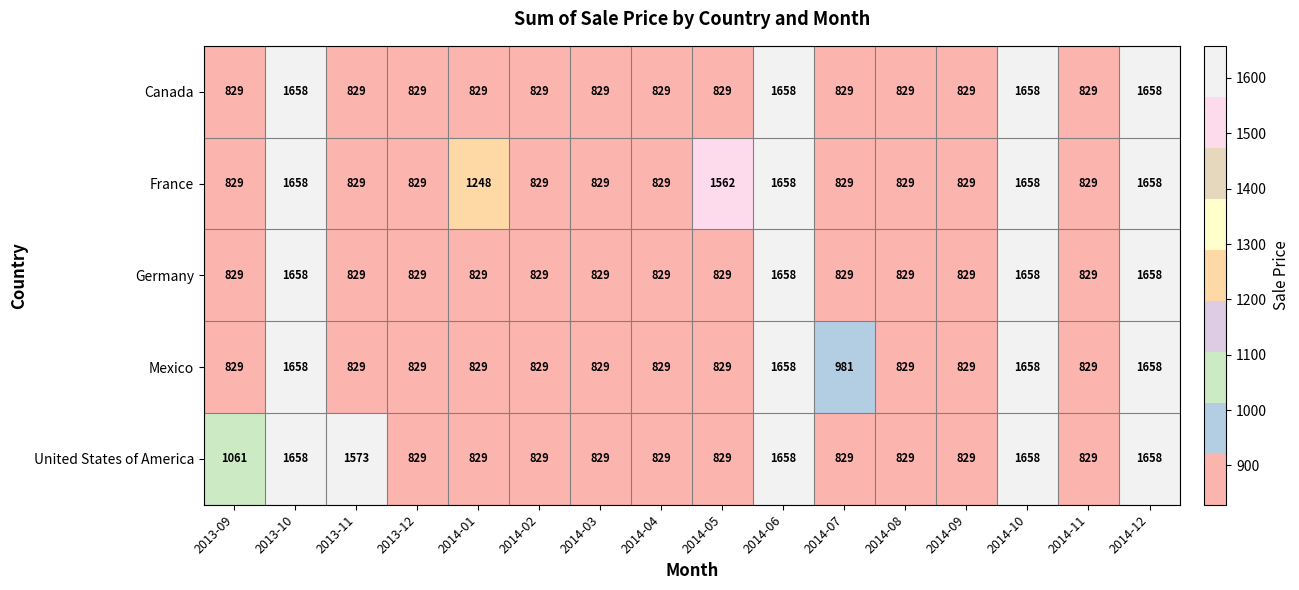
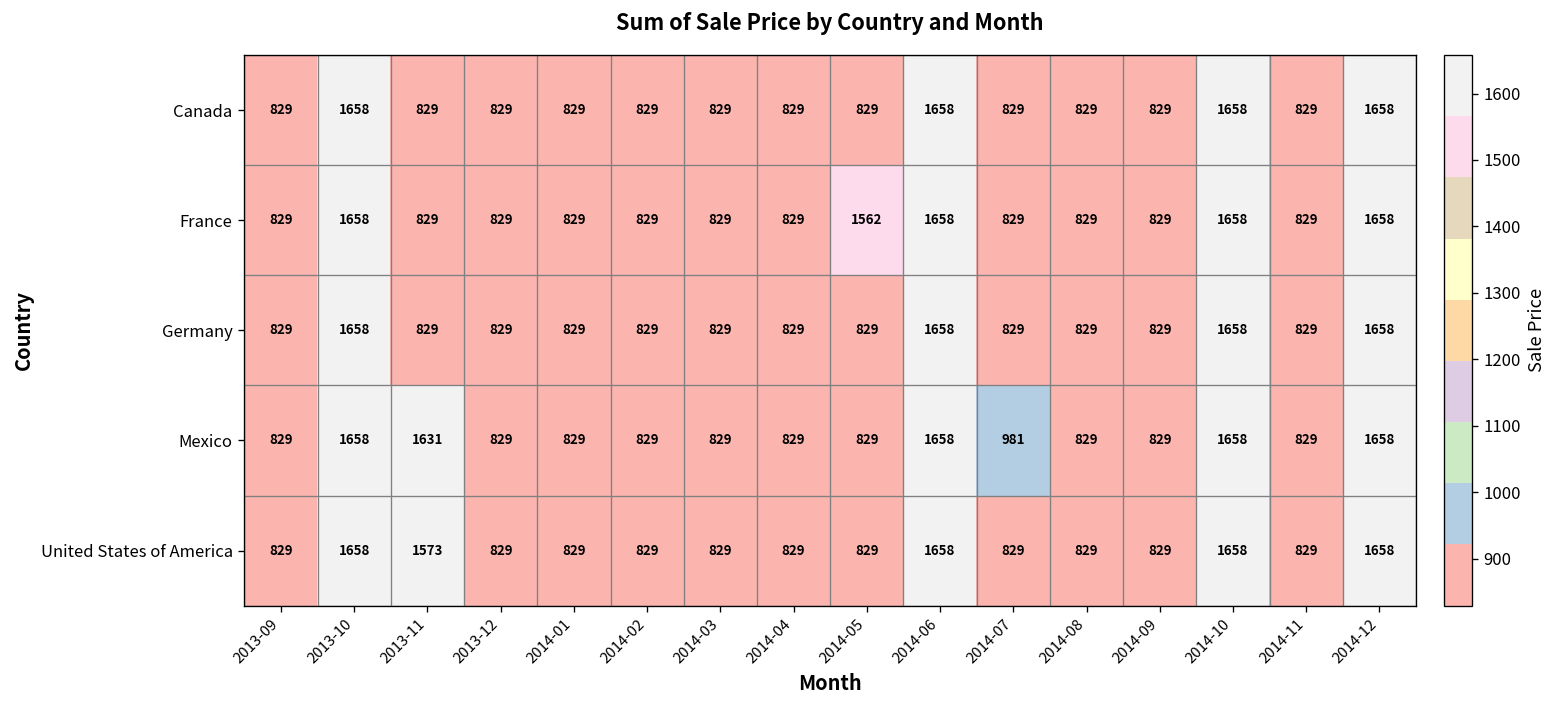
  {
    "Canada": {
      "2013-09": 829,
      "2013-10": 1658,
      "2013-11": 829,
      "2013-12": 829,
      "2014-01": 829,
      "2014-02": 829,
      "2014-03": 829,
      "2014-04": 829,
      "2014-05": 829,
      "2014-06": 1658,
      "2014-07": 829,
      "2014-08": 829,
      "2014-09": 829,
      "2014-10": 1658,
      "2014-11": 829,
      "2014-12": 1658
    },
    "France": {
      "2013-09": 829,
      "2013-10": 1658,
      "2013-11": 829,
      "2013-12": 829,
-     "2014-01": 1248,
+     "2014-01": 829,
      "2014-02": 829,
      "2014-03": 829,
      "2014-04": 829,
      "2014-05": 1562,
      "2014-06": 1658,
      "2014-07": 829,
      "2014-08": 829,
      "2014-09": 829,
      "2014-10": 1658,
      "2014-11": 829,
      "2014-12": 1658
    },
    "Germany": {
      "2013-09": 829,
      "2013-10": 1658,
      "2013-11": 829,
      "2013-12": 829,
      "2014-01": 829,
      "2014-02": 829,
      "2014-03": 829,
      "2014-04": 829,
      "2014-05": 829,
      "2014-06": 1658,
      "2014-07": 829,
      "2014-08": 829,
      "2014-09": 829,
      "2014-10": 1658,
      "2014-11": 829,
      "2014-12": 1658
    },
    "Mexico": {
      "2013-09": 829,
      "2013-10": 1658,
-     "2013-11": 829,
+     "2013-11": 1631,
      "2013-12": 829,
      "2014-01": 829,
      "2014-02": 829,
      "2014-03": 829,
      "2014-04": 829,
      "2014-05": 829,
      "2014-06": 1658,
      "2014-07": 981,
      "2014-08": 829,
      "2014-09": 829,
      "2014-10": 1658,
      "2014-11": 829,
      "2014-12": 1658
    },
    "United States of America": {
-     "2013-09": 1061,
+     "2013-09": 829,
      "2013-10": 1658,
      "2013-11": 1573,
      "2013-12": 829,
      "2014-01": 829,
      "2014-02": 829,
      "2014-03": 829,
      "2014-04": 829,
      "2014-05": 829,
      "2014-06": 1658,
      "2014-07": 829,
      "2014-08": 829,
      "2014-09": 829,
      "2014-10": 1658,
      "2014-11": 829,
      "2014-12": 1658
    }
  }
